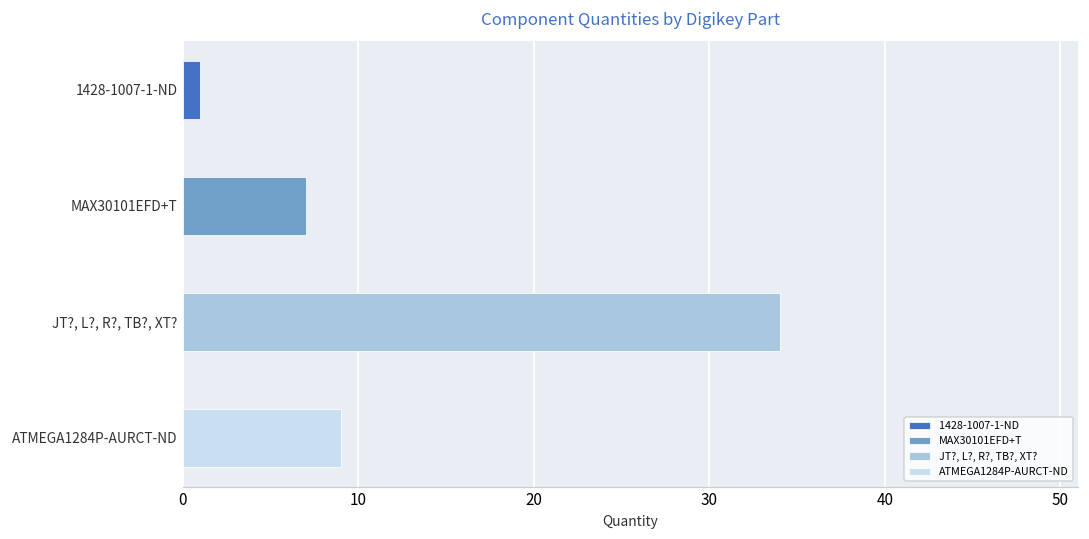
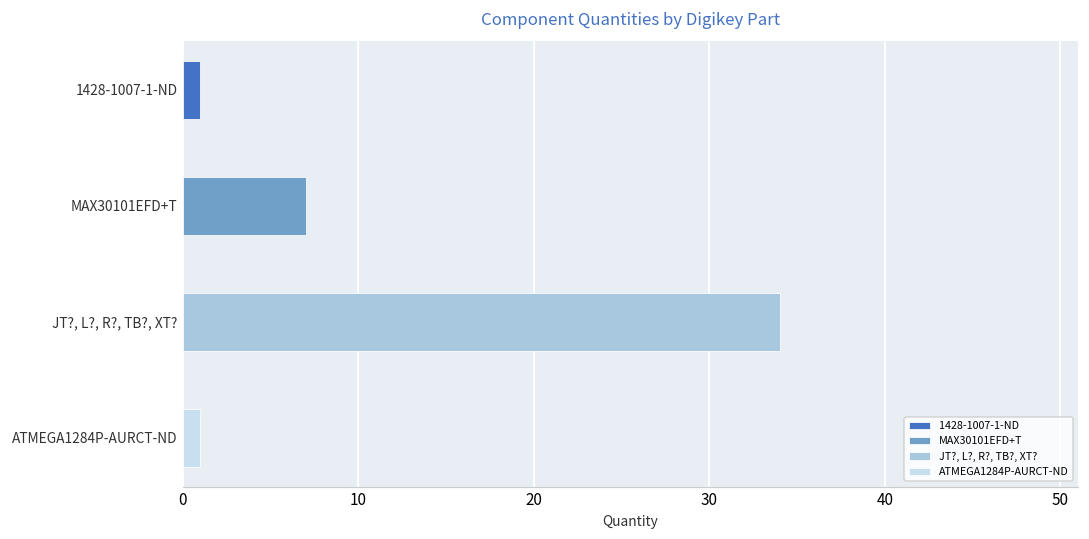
  {
    "1428-1007-1-ND": 1,
    "MAX30101EFD+T": 7,
    "JT?, L?, R?, TB?, XT?": 34,
-   "ATMEGA1284P-AURCT-ND": 9
+   "ATMEGA1284P-AURCT-ND": 1
  }
